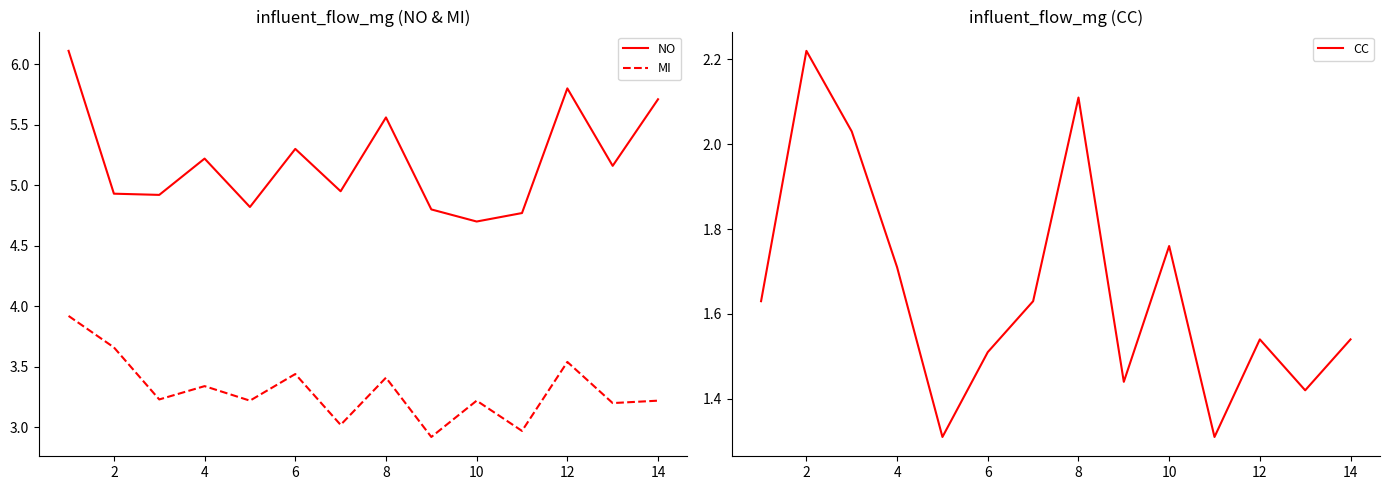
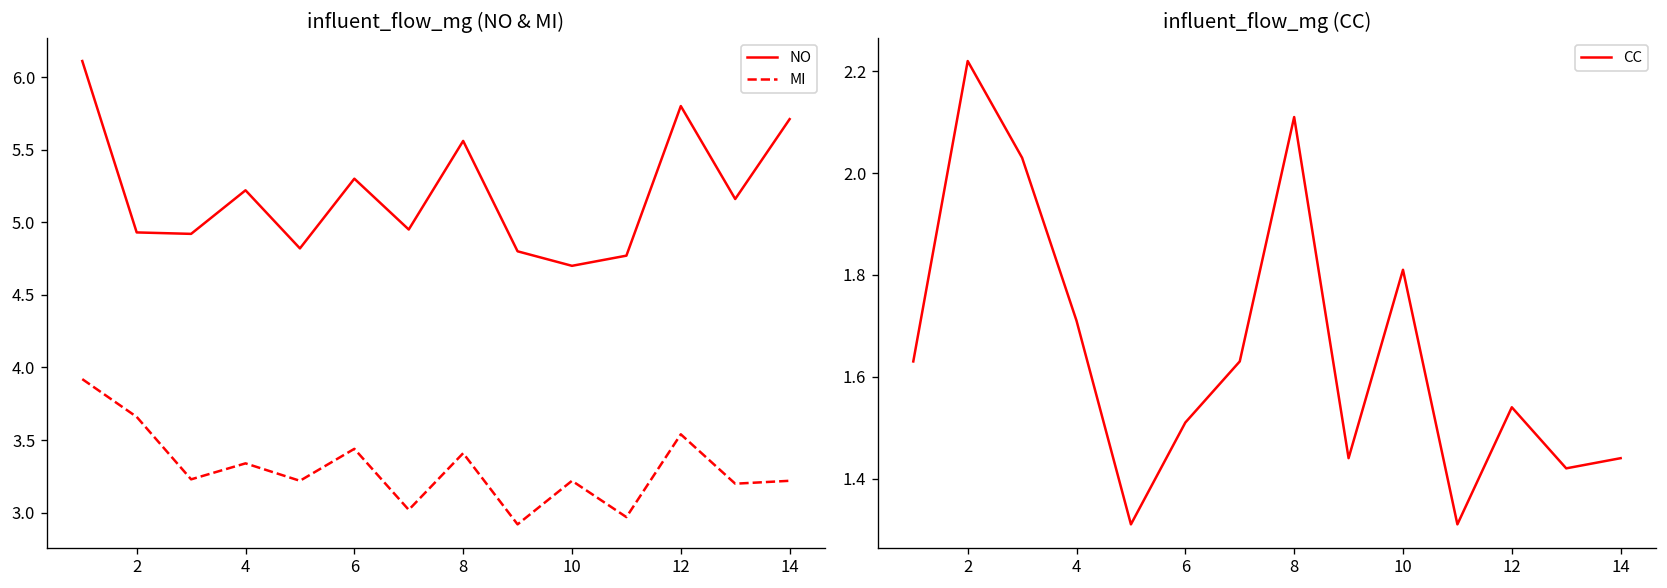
  {
    "influent_flow_mg (CC)": {
      "2": 2.22,
      "4": 1.71,
      "6": 1.51,
      "8": 2.11,
-     "10": 1.76,
+     "10": 1.81,
      "12": 1.54,
-     "14": 1.54
+     "14": 1.44
    }
  }
